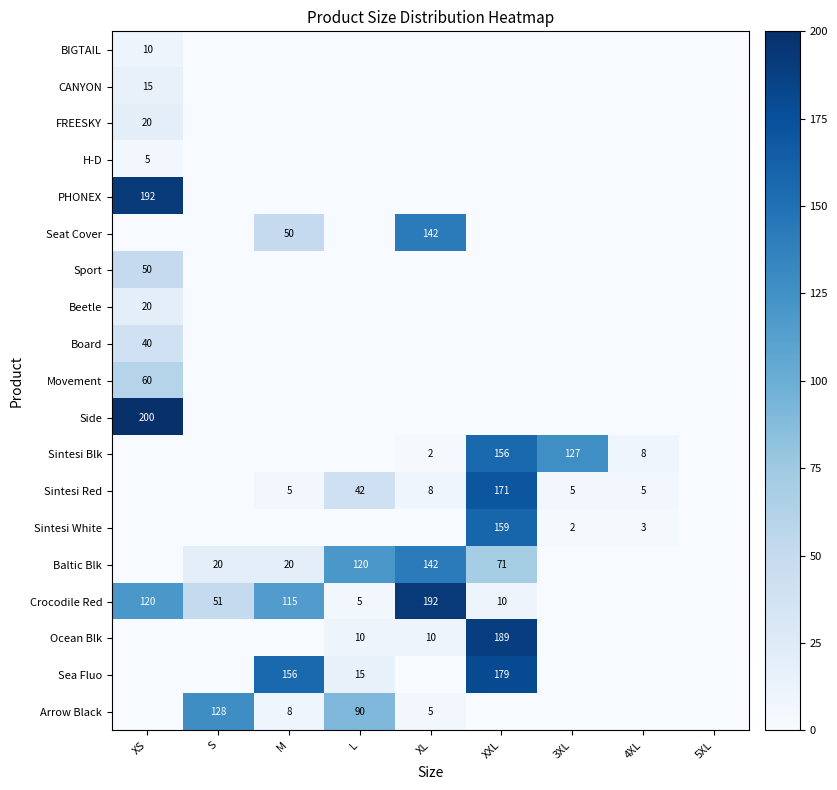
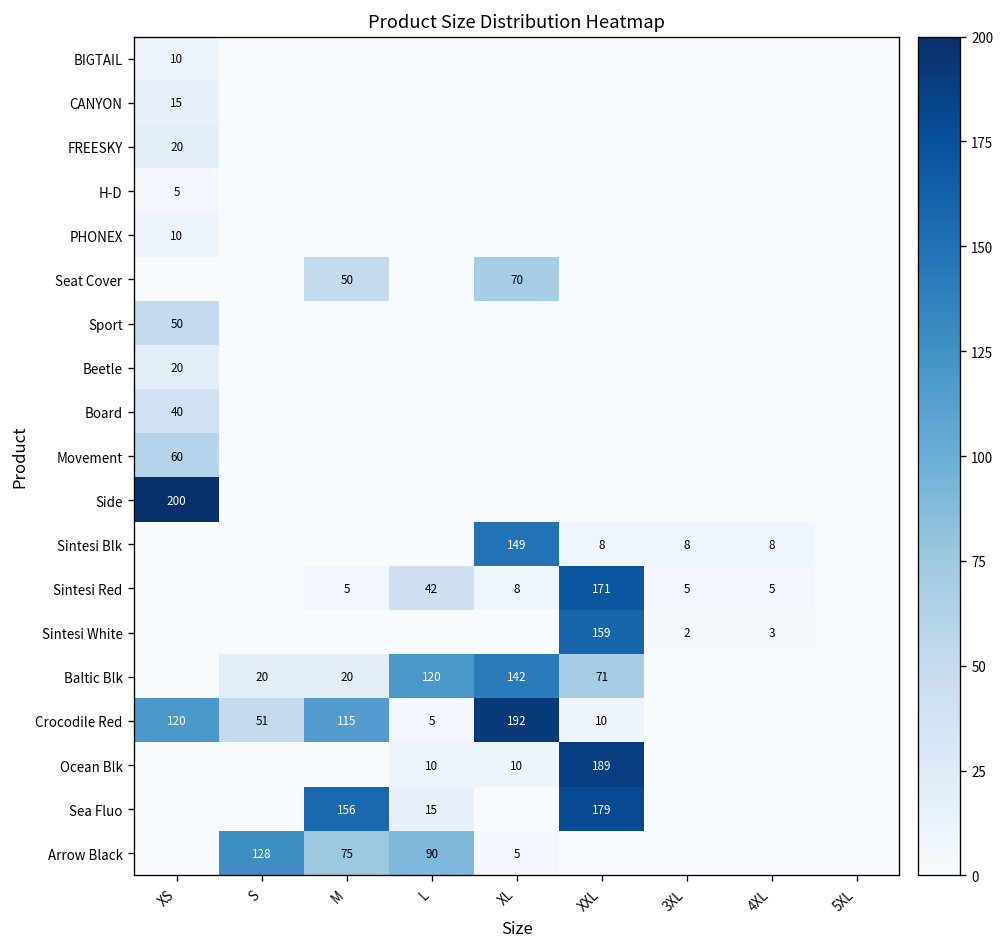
  {
    "BIGTAIL": {
      "XS": 10
    },
    "CANYON": {
      "XS": 15
    },
    "FREESKY": {
      "XS": 20
    },
    "H-D": {
      "XS": 5
    },
    "PHONEX": {
-     "XS": 192
+     "XS": 10
    },
    "Seat Cover": {
      "M": 50,
-     "XL": 142
+     "XL": 70
    },
    "Sport": {
      "XS": 50
    },
    "Beetle": {
      "XS": 20
    },
    "Board": {
      "XS": 40
    },
    "Movement": {
      "XS": 60
    },
    "Side": {
      "XS": 200
    },
    "Sintesi Blk": {
-     "XL": 2,
-     "XXL": 156,
-     "3XL": 127,
+     "XL": 149,
+     "XXL": 8,
+     "3XL": 8,
      "4XL": 8
    },
    "Sintesi Red": {
      "M": 5,
      "L": 42,
      "XL": 8,
      "XXL": 171,
      "3XL": 5,
      "4XL": 5
    },
    "Sintesi White": {
      "XXL": 159,
      "3XL": 2,
      "4XL": 3
    },
    "Baltic Blk": {
      "S": 20,
      "M": 20,
      "L": 120,
      "XL": 142,
      "XXL": 71
    },
    "Crocodile Red": {
      "XS": 120,
      "S": 51,
      "M": 115,
      "L": 5,
      "XL": 192,
      "XXL": 10
    },
    "Ocean Blk": {
      "L": 10,
      "XL": 10,
      "XXL": 189
    },
    "Sea Fluo": {
      "M": 156,
      "L": 15,
      "XXL": 179
    },
    "Arrow Black": {
      "S": 128,
-     "M": 8,
+     "M": 75,
      "L": 90,
      "XL": 5
    }
  }
